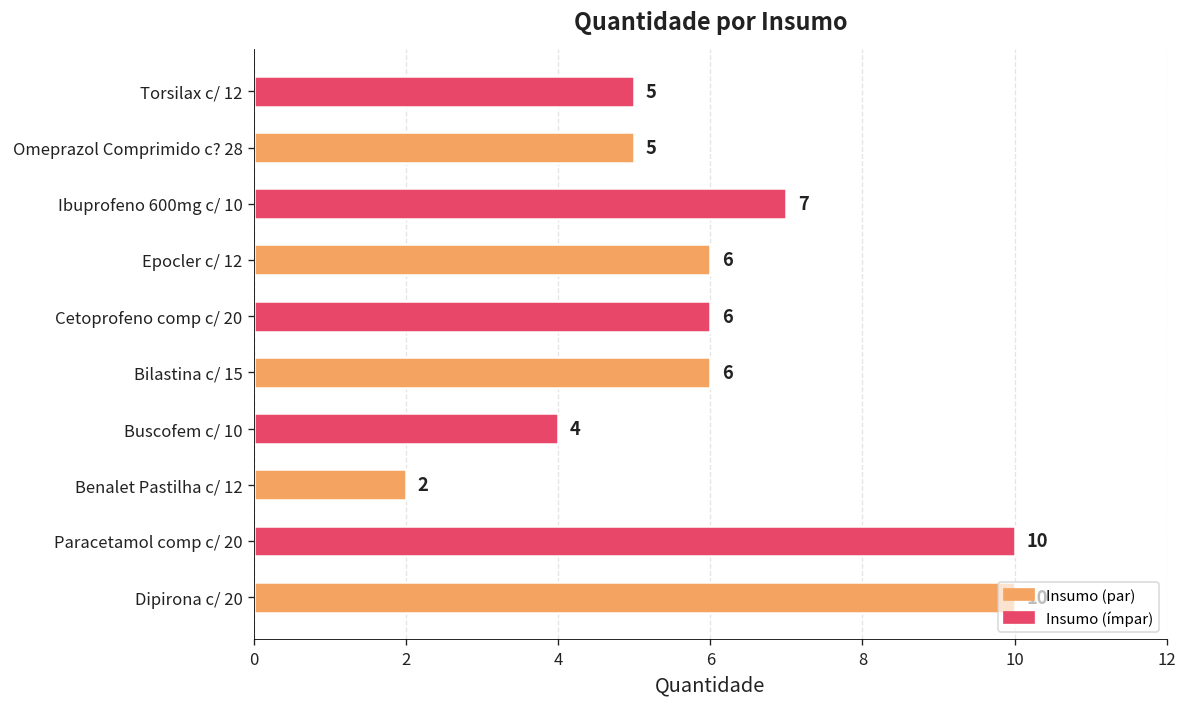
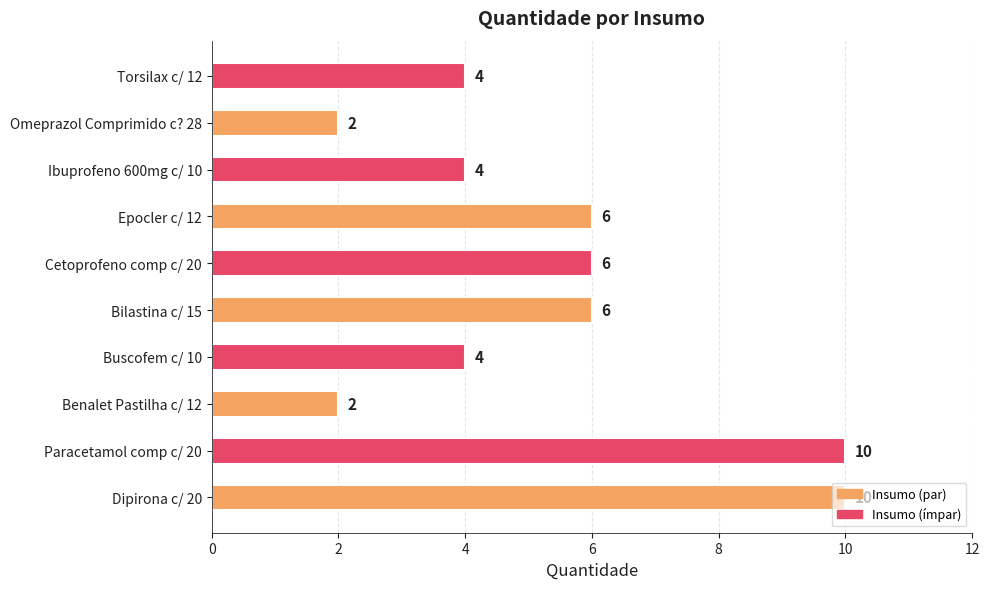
  {
-   "Torsilax c/ 12": 5,
-   "Omeprazol Comprimido c? 28": 5,
-   "Ibuprofeno 600mg c/ 10": 7,
+   "Torsilax c/ 12": 4,
+   "Omeprazol Comprimido c? 28": 2,
+   "Ibuprofeno 600mg c/ 10": 4,
    "Epocler c/ 12": 6,
    "Cetoprofeno comp c/ 20": 6,
    "Bilastina c/ 15": 6,
    "Buscofem c/ 10": 4,
    "Benalet Pastilha c/ 12": 2,
    "Paracetamol comp c/ 20": 10
  }
